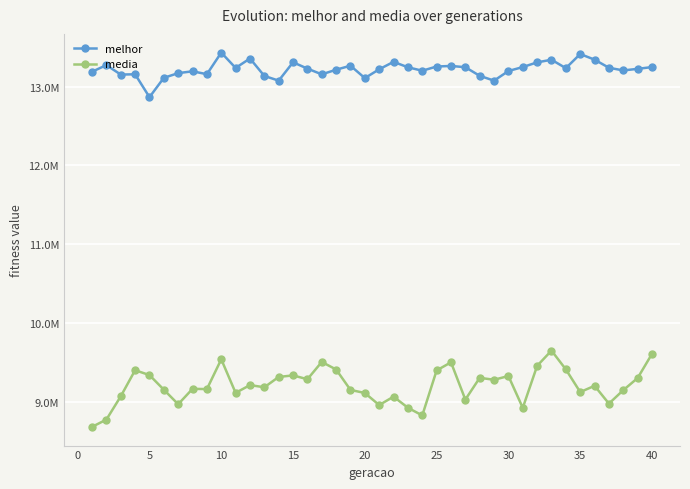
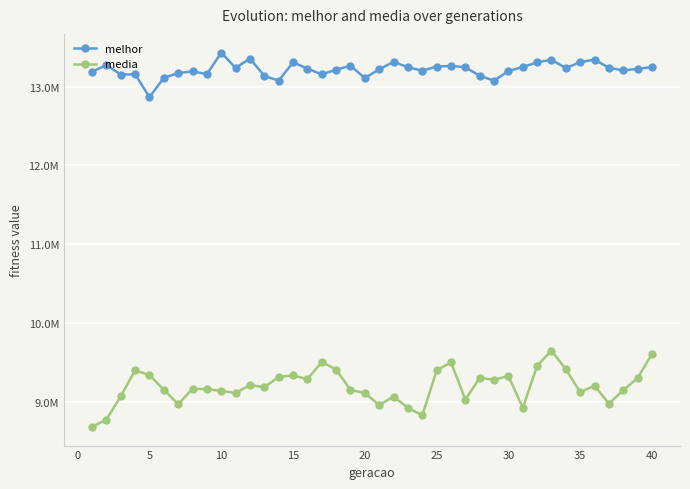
  {
    "melhor": {
      "5": 12900000,
      "10": 13400000,
      "15": 13300000,
      "20": 13100000,
      "25": 13300000,
      "30": 13200000,
-     "35": 13400000,
+     "35": 13300000,
      "40": 13200000
    },
    "media": {
      "5": 9300000,
-     "10": 9500000,
+     "10": 9100000,
      "15": 9300000,
      "20": 9100000,
      "25": 9400000,
      "30": 9300000,
      "35": 9100000,
      "40": 9600000
    }
  }
